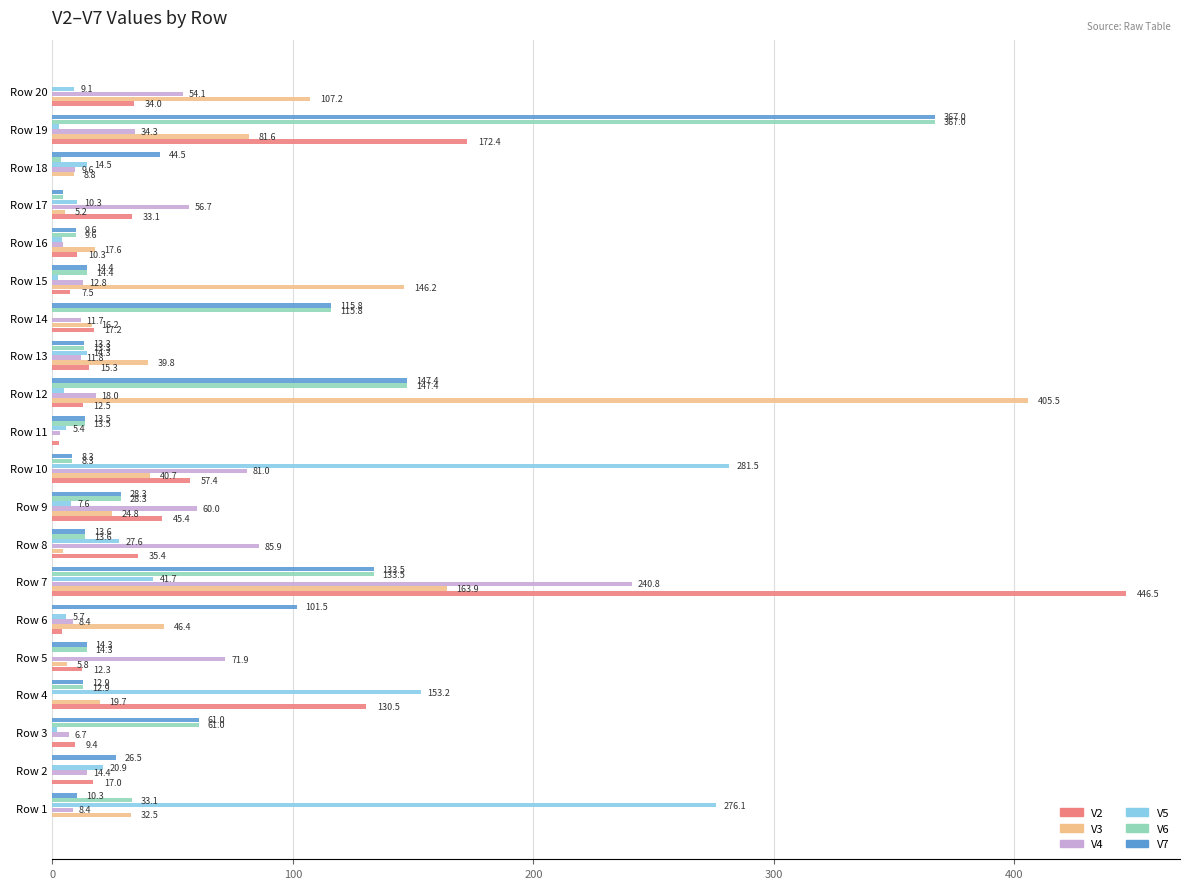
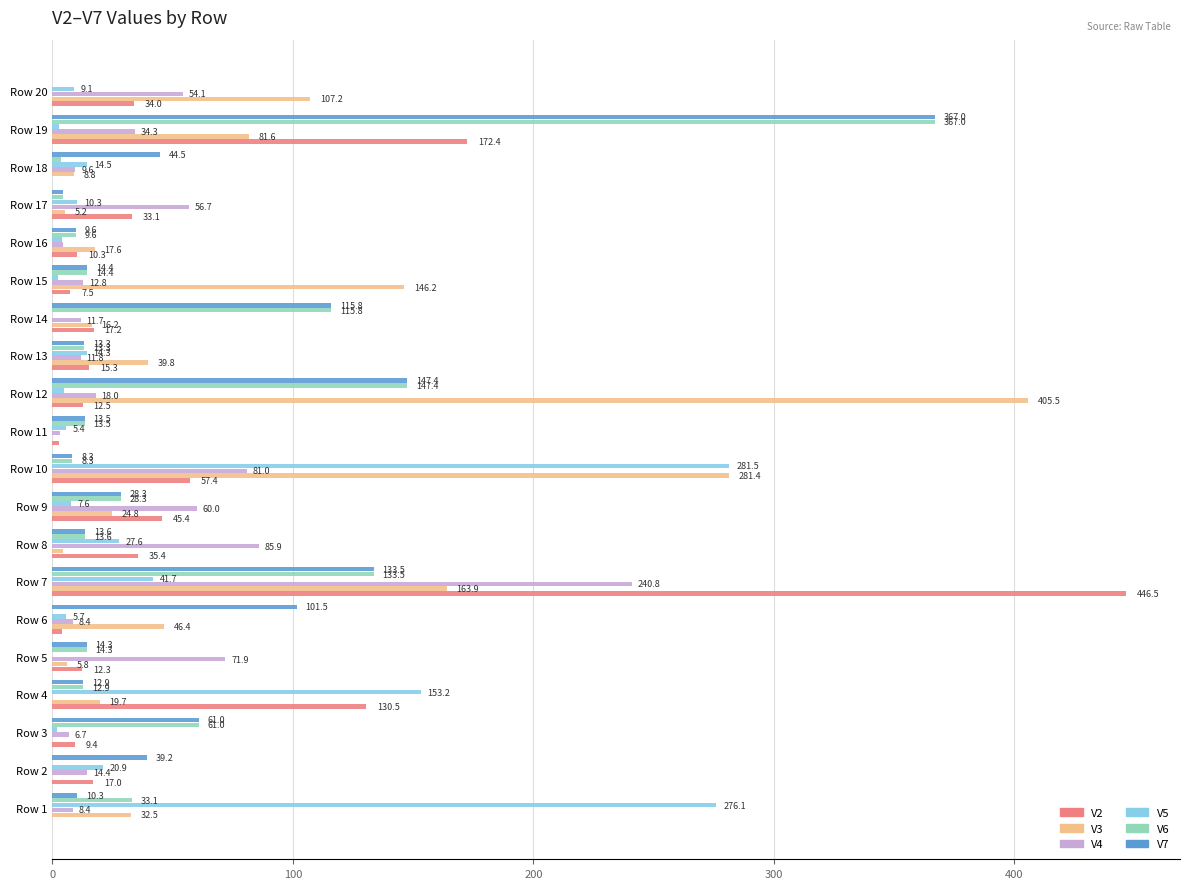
  {
    "V2": {
      "Row 20": 34.0,
      "Row 19": 172.4,
      "Row 17": 33.1,
      "Row 16": 10.3,
      "Row 15": 7.5,
      "Row 13": 15.3,
      "Row 12": 12.5,
      "Row 10": 57.4,
      "Row 9": 45.4,
      "Row 8": 35.4,
      "Row 7": 446.5,
      "Row 5": 12.3,
      "Row 4": 130.5,
      "Row 3": 9.4,
      "Row 2": 17.0
    },
    "V3": {
      "Row 20": 107.2,
      "Row 19": 81.6,
      "Row 17": 5.2,
      "Row 16": 17.6,
      "Row 15": 146.2,
      "Row 13": 39.8,
      "Row 12": 405.5,
-     "Row 10": 40.7,
+     "Row 10": 281.4,
      "Row 9": 24.8,
      "Row 7": 163.9,
      "Row 6": 46.4,
      "Row 5": 5.8,
      "Row 4": 19.7,
      "Row 1": 32.5
    },
    "V4": {
      "Row 20": 54.1,
      "Row 19": 34.3,
      "Row 17": 56.7,
      "Row 15": 12.8,
      "Row 14": 11.7,
      "Row 12": 18.0,
      "Row 10": 81.0,
      "Row 9": 60.0,
      "Row 8": 85.9,
      "Row 7": 240.8,
      "Row 5": 71.9,
      "Row 3": 6.7,
      "Row 2": 14.4,
      "Row 1": 8.4
    },
    "V7": {
      "Row 18": 44.5,
      "Row 6": 101.5,
-     "Row 2": 26.5,
+     "Row 2": 39.2,
      "Row 1": 10.3
    }
  }
